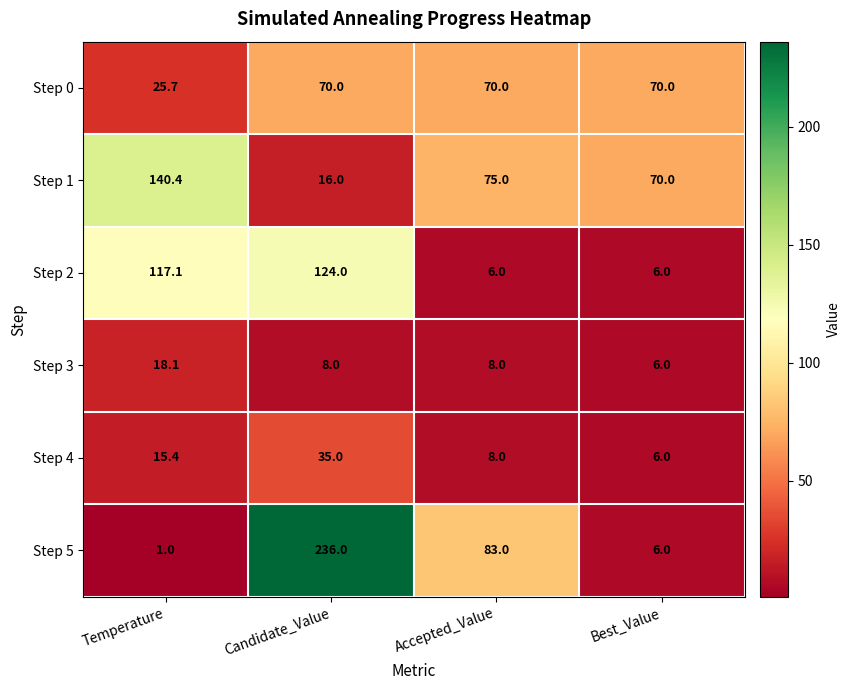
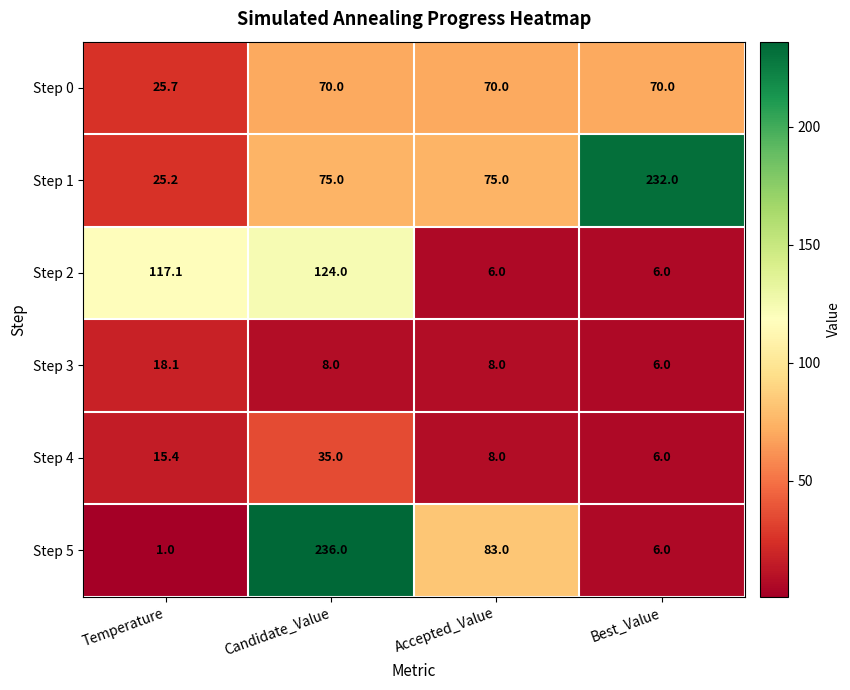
  {
    "Step 0": {
      "Temperature": 25.7,
      "Candidate_Value": 70.0,
      "Accepted_Value": 70.0,
      "Best_Value": 70.0
    },
    "Step 1": {
-     "Temperature": 140.4,
-     "Candidate_Value": 16.0,
+     "Temperature": 25.2,
+     "Candidate_Value": 75.0,
      "Accepted_Value": 75.0,
-     "Best_Value": 70.0
+     "Best_Value": 232.0
    },
    "Step 2": {
      "Temperature": 117.1,
      "Candidate_Value": 124.0,
      "Accepted_Value": 6.0,
      "Best_Value": 6.0
    },
    "Step 3": {
      "Temperature": 18.1,
      "Candidate_Value": 8.0,
      "Accepted_Value": 8.0,
      "Best_Value": 6.0
    },
    "Step 4": {
      "Temperature": 15.4,
      "Candidate_Value": 35.0,
      "Accepted_Value": 8.0,
      "Best_Value": 6.0
    },
    "Step 5": {
      "Temperature": 1.0,
      "Candidate_Value": 236.0,
      "Accepted_Value": 83.0,
      "Best_Value": 6.0
    }
  }
